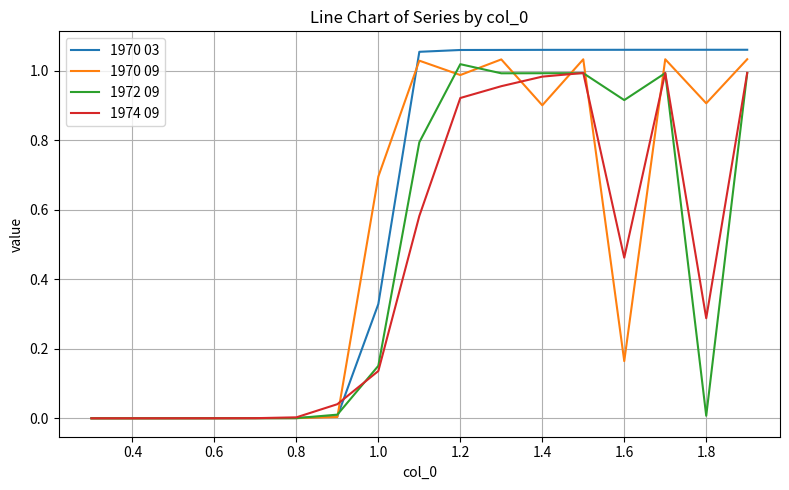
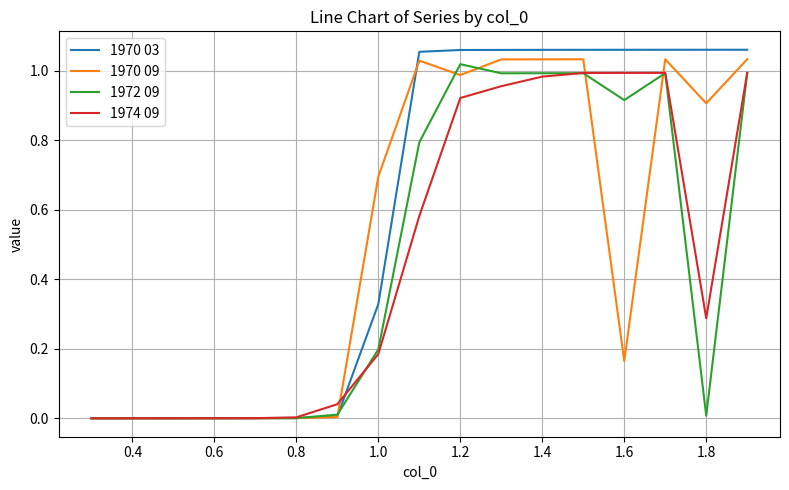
  {
    "1970 03": {
      "1.0": 0.33,
      "1.2": 1.06,
      "1.4": 1.06,
      "1.6": 1.06,
      "1.8": 1.06
    },
    "1970 09": {
      "1.0": 0.70,
      "1.2": 0.99,
-     "1.4": 0.90,
+     "1.4": 1.03,
      "1.6": 0.16,
      "1.8": 0.91
    },
    "1972 09": {
-     "1.0": 0.15,
+     "1.0": 0.20,
      "1.2": 1.02,
      "1.4": 0.99,
      "1.6": 0.92,
      "1.8": 0.01
    },
    "1974 09": {
-     "1.0": 0.14,
+     "1.0": 0.18,
      "1.2": 0.92,
      "1.4": 0.98,
-     "1.6": 0.46,
+     "1.6": 0.99,
      "1.8": 0.29
    }
  }
